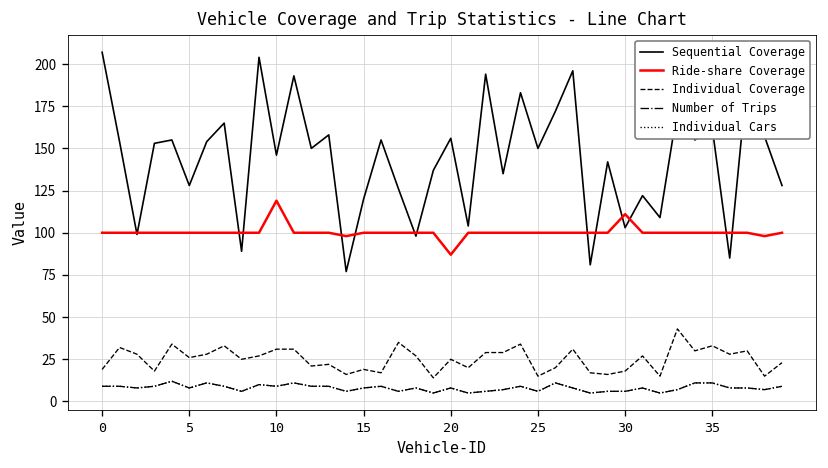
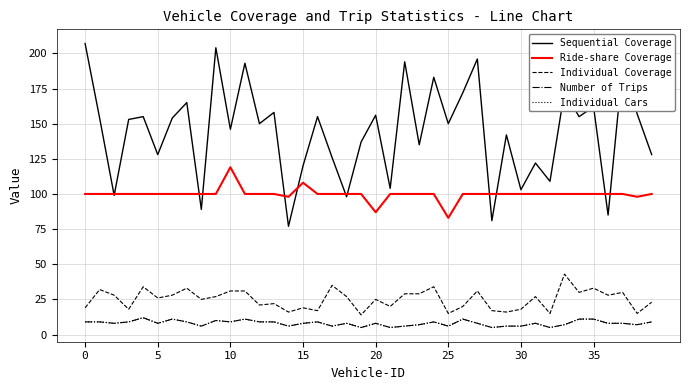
  {
    "Ride-share Coverage": {
      "0": 100,
      "5": 100,
      "10": 119,
-     "15": 100,
+     "15": 108,
      "20": 87,
-     "25": 100,
-     "30": 111,
+     "25": 83,
+     "30": 100,
      "35": 100
    }
  }
